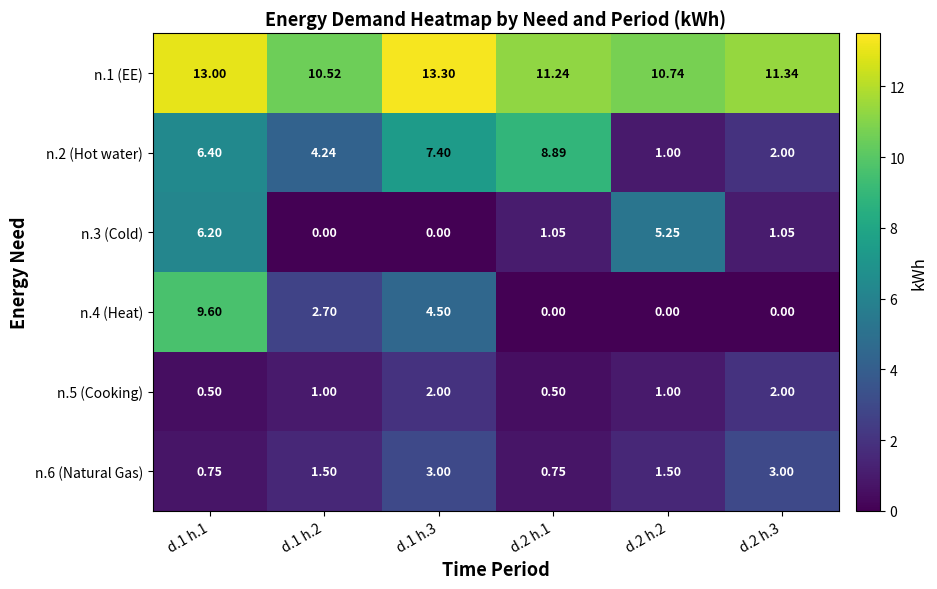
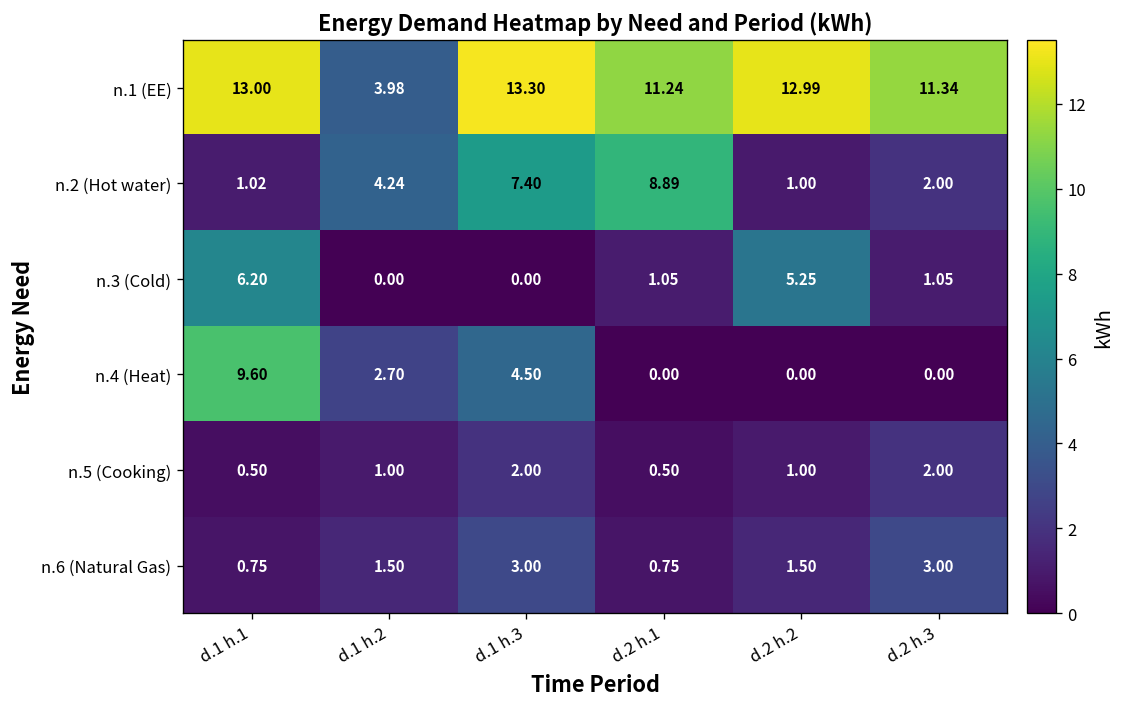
  {
    "n.1 (EE)": {
      "d.1 h.1": 13.00,
-     "d.1 h.2": 10.52,
+     "d.1 h.2": 3.98,
      "d.1 h.3": 13.30,
      "d.2 h.1": 11.24,
-     "d.2 h.2": 10.74,
+     "d.2 h.2": 12.99,
      "d.2 h.3": 11.34
    },
    "n.2 (Hot water)": {
-     "d.1 h.1": 6.40,
+     "d.1 h.1": 1.02,
      "d.1 h.2": 4.24,
      "d.1 h.3": 7.40,
      "d.2 h.1": 8.89,
      "d.2 h.2": 1.00,
      "d.2 h.3": 2.00
    },
    "n.3 (Cold)": {
      "d.1 h.1": 6.20,
      "d.1 h.2": 0.00,
      "d.1 h.3": 0.00,
      "d.2 h.1": 1.05,
      "d.2 h.2": 5.25,
      "d.2 h.3": 1.05
    },
    "n.4 (Heat)": {
      "d.1 h.1": 9.60,
      "d.1 h.2": 2.70,
      "d.1 h.3": 4.50,
      "d.2 h.1": 0.00,
      "d.2 h.2": 0.00,
      "d.2 h.3": 0.00
    },
    "n.5 (Cooking)": {
      "d.1 h.1": 0.50,
      "d.1 h.2": 1.00,
      "d.1 h.3": 2.00,
      "d.2 h.1": 0.50,
      "d.2 h.2": 1.00,
      "d.2 h.3": 2.00
    },
    "n.6 (Natural Gas)": {
      "d.1 h.1": 0.75,
      "d.1 h.2": 1.50,
      "d.1 h.3": 3.00,
      "d.2 h.1": 0.75,
      "d.2 h.2": 1.50,
      "d.2 h.3": 3.00
    }
  }
